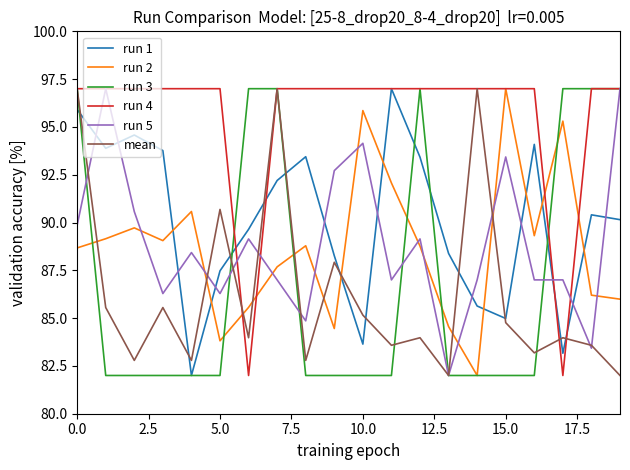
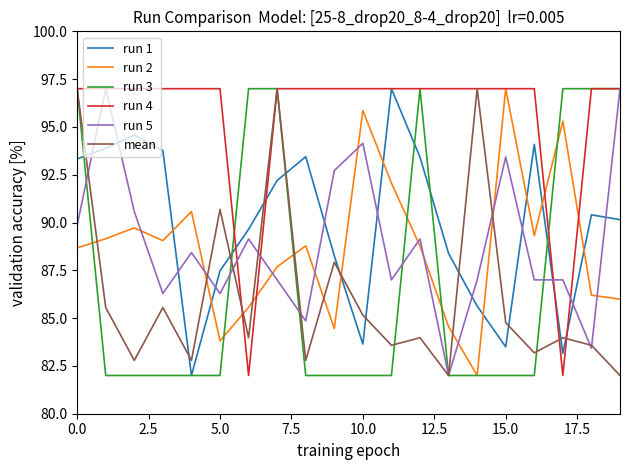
  {
    "run 1": {
-     "0.0": 95.9,
+     "0.0": 93.3,
      "5.0": 87.5,
      "10.0": 83.6,
-     "15.0": 85.0
+     "15.0": 83.5
    },
    "run 2": {
      "0.0": 88.7,
      "5.0": 83.8,
      "10.0": 95.9
    },
    "run 3": {
      "5.0": 82.0,
      "10.0": 82.0,
      "15.0": 82.0
    },
    "run 4": {
      "5.0": 97.0,
      "10.0": 97.0
    },
    "run 5": {
      "0.0": 89.9,
      "5.0": 86.3,
      "10.0": 94.1,
      "15.0": 93.4
    },
    "mean": {
      "5.0": 90.7,
      "10.0": 85.2,
      "15.0": 84.8
    }
  }
